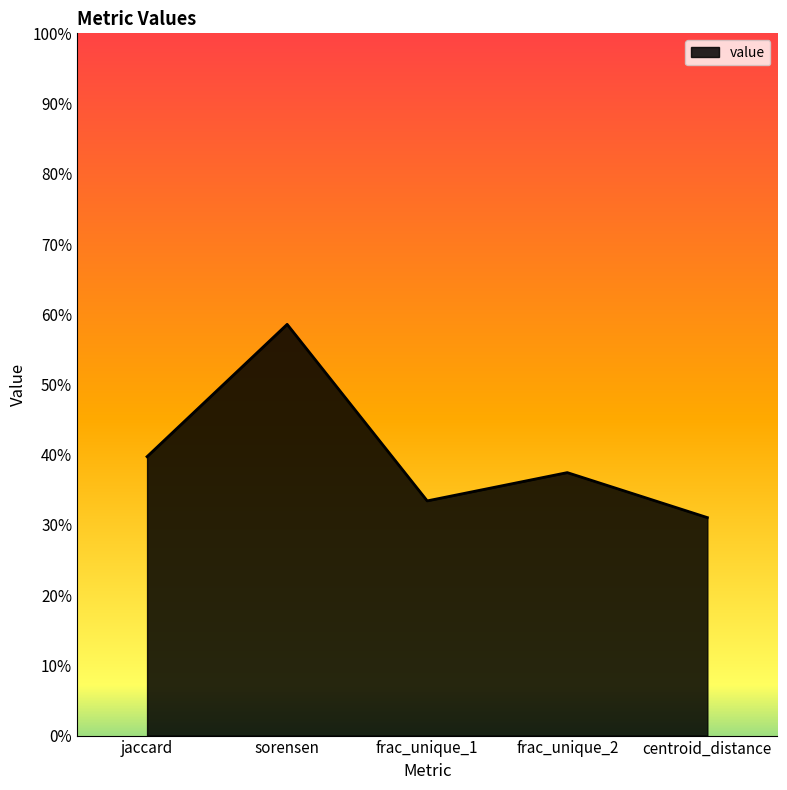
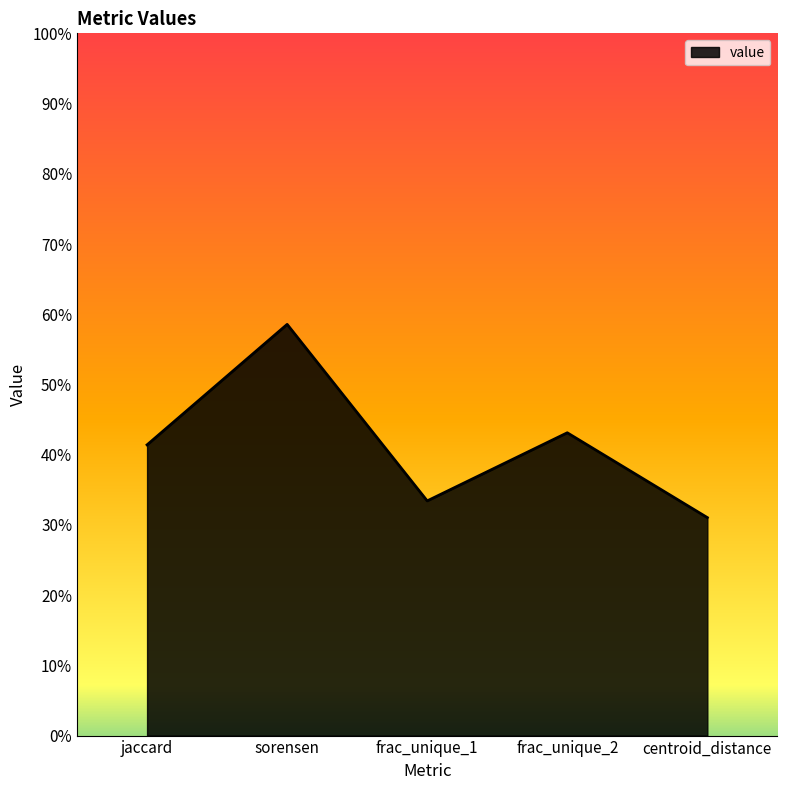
  {
-   "jaccard": "40%",
+   "jaccard": "41%",
    "sorensen": "59%",
    "frac_unique_1": "33%",
-   "frac_unique_2": "37%",
+   "frac_unique_2": "43%",
    "centroid_distance": "31%"
  }
